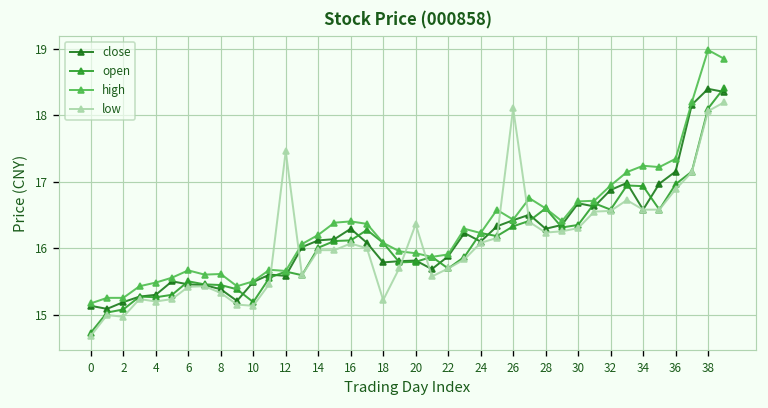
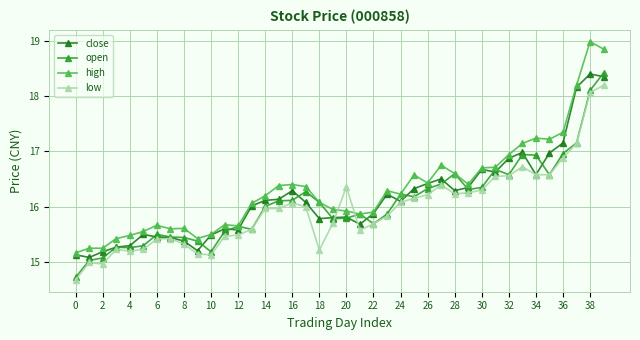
  {
    "low": {
      "2": 15.0,
      "4": 15.2,
      "8": 15.3,
      "10": 15.1,
-     "12": 17.5,
+     "12": 15.5,
      "16": 16.1,
      "18": 15.2,
      "20": 16.4,
-     "26": 18.1,
+     "26": 16.2,
      "28": 16.2,
      "30": 16.3,
      "36": 16.9
    }
  }
